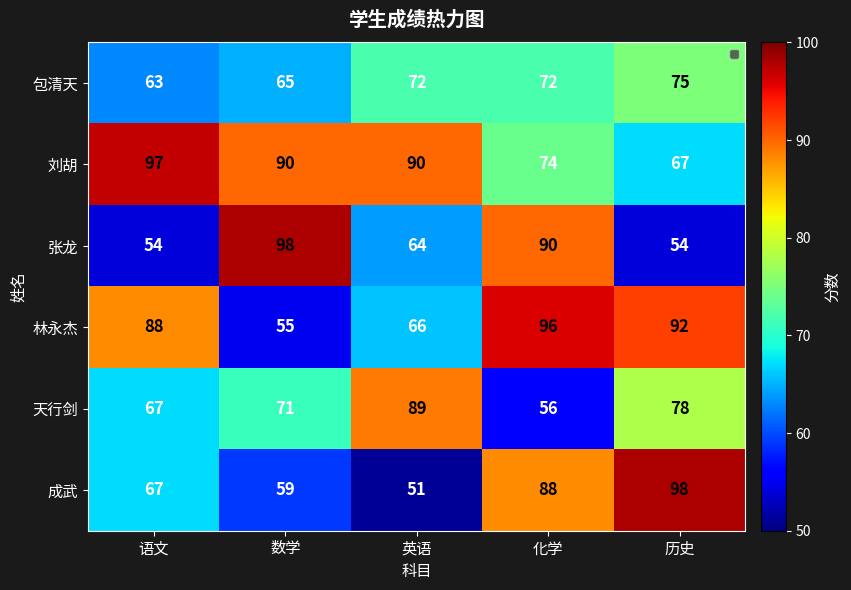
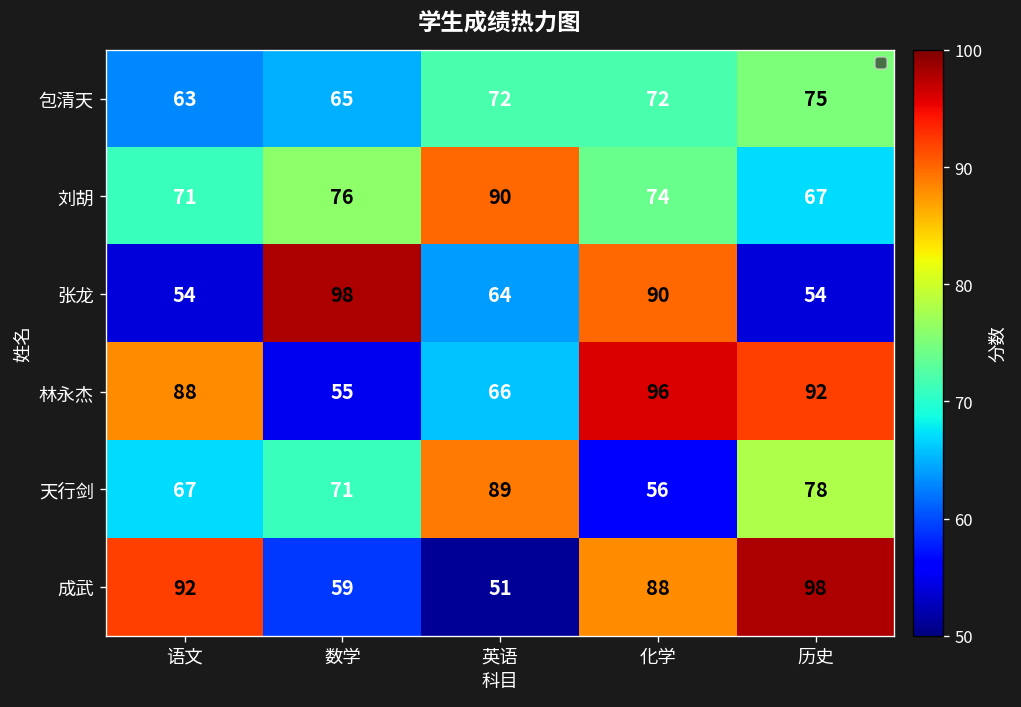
  {
    "包清天": {
      "语文": 63,
      "数学": 65,
      "英语": 72,
      "化学": 72,
      "历史": 75
    },
    "刘胡": {
-     "语文": 97,
-     "数学": 90,
+     "语文": 71,
+     "数学": 76,
      "英语": 90,
      "化学": 74,
      "历史": 67
    },
    "张龙": {
      "语文": 54,
      "数学": 98,
      "英语": 64,
      "化学": 90,
      "历史": 54
    },
    "林永杰": {
      "语文": 88,
      "数学": 55,
      "英语": 66,
      "化学": 96,
      "历史": 92
    },
    "天行剑": {
      "语文": 67,
      "数学": 71,
      "英语": 89,
      "化学": 56,
      "历史": 78
    },
    "成武": {
-     "语文": 67,
+     "语文": 92,
      "数学": 59,
      "英语": 51,
      "化学": 88,
      "历史": 98
    }
  }
